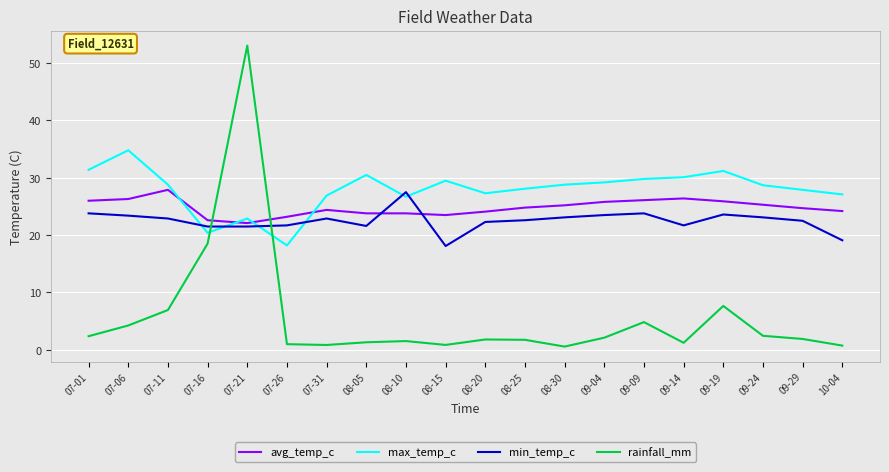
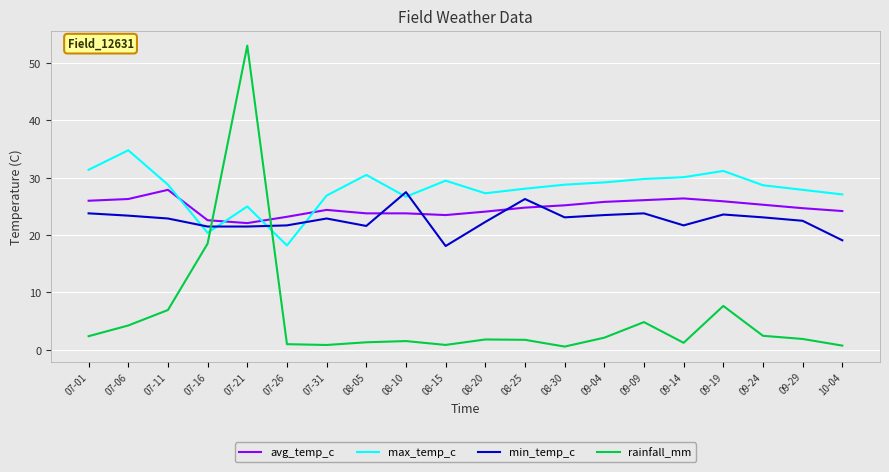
  {
    "avg_temp_c": {
      "07-01": 26,
      "07-06": 26,
      "07-11": 28,
      "07-16": 23,
      "07-21": 22,
      "07-26": 23,
      "07-31": 24,
      "08-05": 24,
      "08-10": 24,
      "08-15": 24,
      "08-20": 24,
      "08-25": 25,
      "08-30": 25,
      "09-04": 26,
      "09-09": 26,
      "09-14": 26,
      "09-19": 26,
      "09-24": 25,
      "09-29": 25,
      "10-04": 24
    },
    "max_temp_c": {
      "07-01": 31,
      "07-06": 35,
      "07-11": 29,
      "07-16": 20,
-     "07-21": 23,
+     "07-21": 25,
      "07-26": 18,
      "07-31": 27,
      "08-05": 31,
      "08-10": 27,
      "08-15": 30,
      "08-20": 27,
      "08-25": 28,
      "08-30": 29,
      "09-04": 29,
      "09-09": 30,
      "09-14": 30,
      "09-19": 31,
      "09-24": 29,
      "09-29": 28,
      "10-04": 27
    },
    "min_temp_c": {
      "07-01": 24,
      "07-06": 23,
      "07-11": 23,
      "07-16": 22,
      "07-21": 22,
      "07-26": 22,
      "07-31": 23,
      "08-05": 22,
      "08-10": 28,
      "08-15": 18,
      "08-20": 22,
-     "08-25": 23,
+     "08-25": 26,
      "08-30": 23,
      "09-04": 24,
      "09-09": 24,
      "09-14": 22,
      "09-19": 24,
      "09-24": 23,
      "09-29": 23,
      "10-04": 19
    },
    "rainfall_mm": {
      "07-01": 2,
      "07-06": 4,
      "07-11": 7,
      "07-16": 19,
      "07-21": 53,
      "07-26": 1,
      "07-31": 1,
      "08-05": 1,
      "08-10": 2,
      "08-15": 1,
      "08-20": 2,
      "08-25": 2,
      "08-30": 1,
      "09-04": 2,
      "09-09": 5,
      "09-14": 1,
      "09-19": 8,
      "09-24": 2,
      "09-29": 2,
      "10-04": 1
    }
  }
